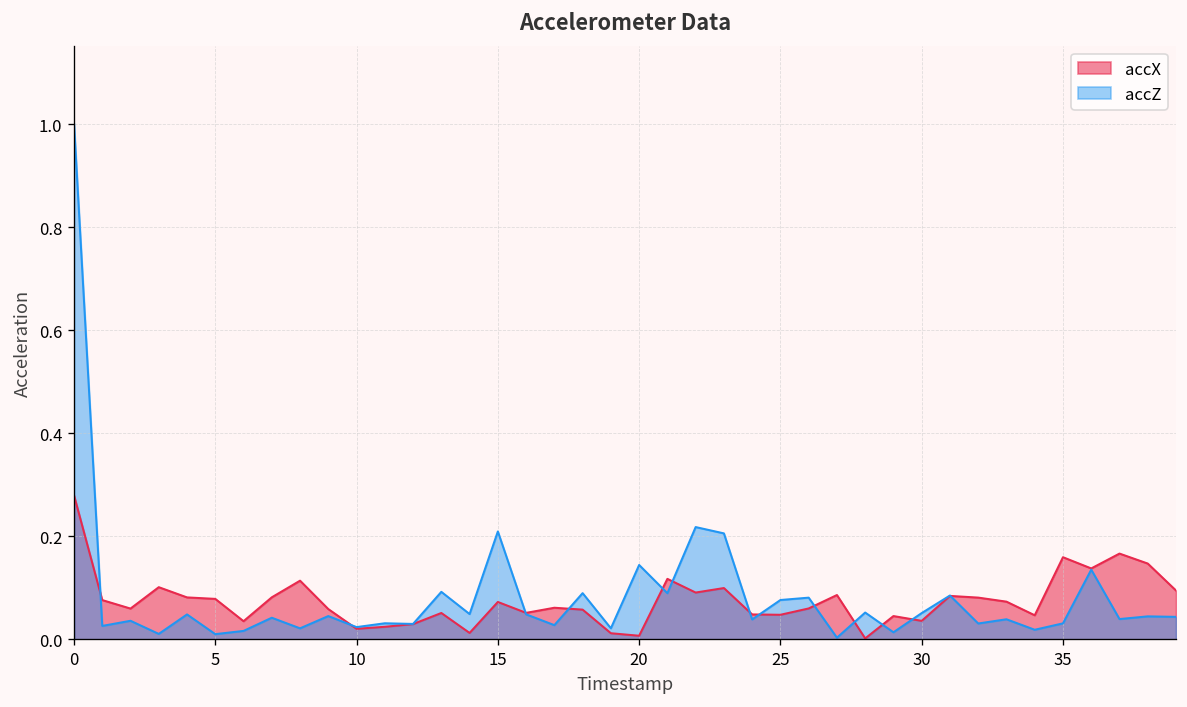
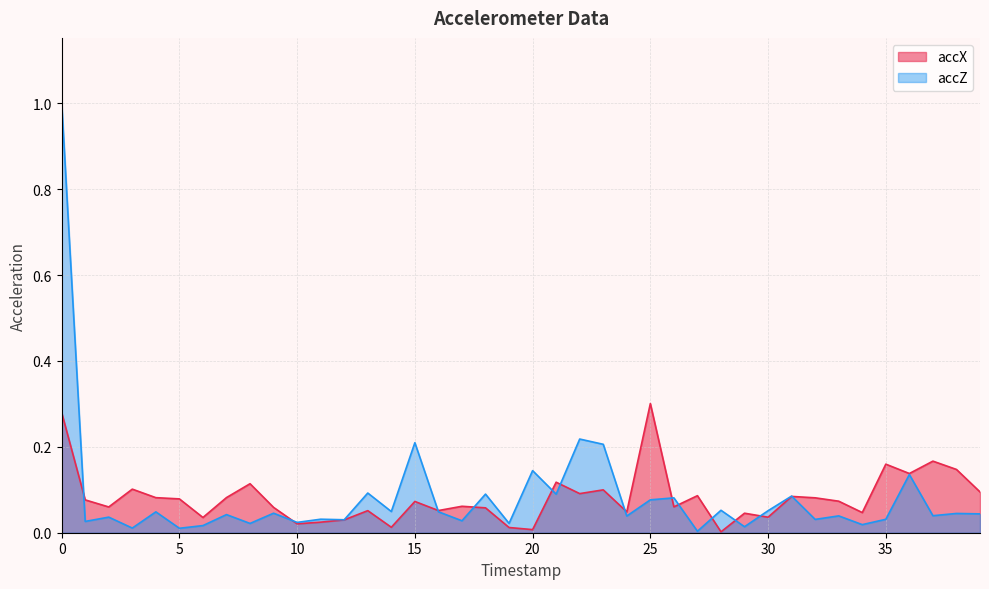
  {
    "accX": {
      "0": 0.28,
      "5": 0.08,
      "15": 0.07,
      "20": 0.01,
-     "25": 0.05,
+     "25": 0.30,
      "30": 0.04,
      "35": 0.16
    },
    "accZ": {
      "0": 1.00,
      "5": 0.01,
      "15": 0.21,
      "20": 0.14,
      "25": 0.08,
      "30": 0.05,
      "35": 0.03
    }
  }
